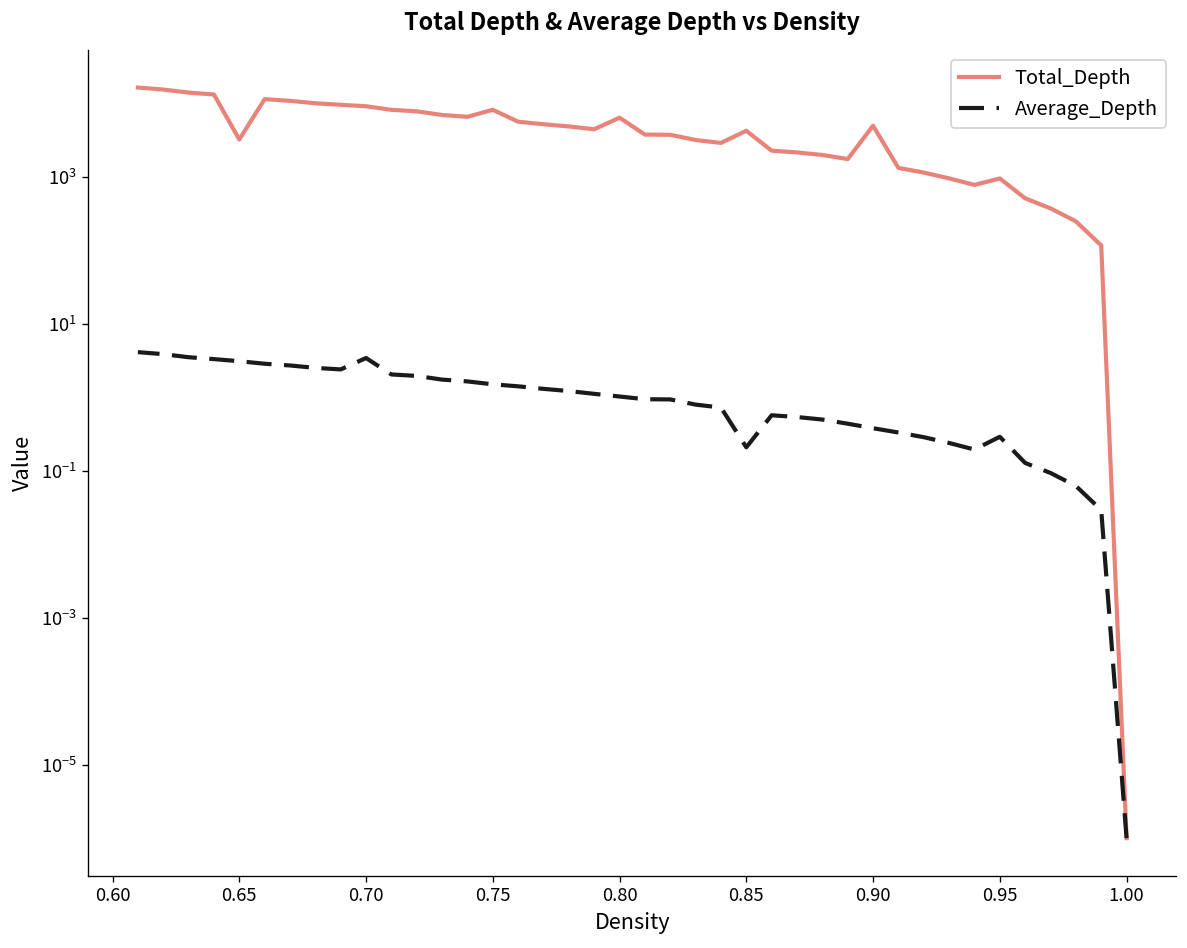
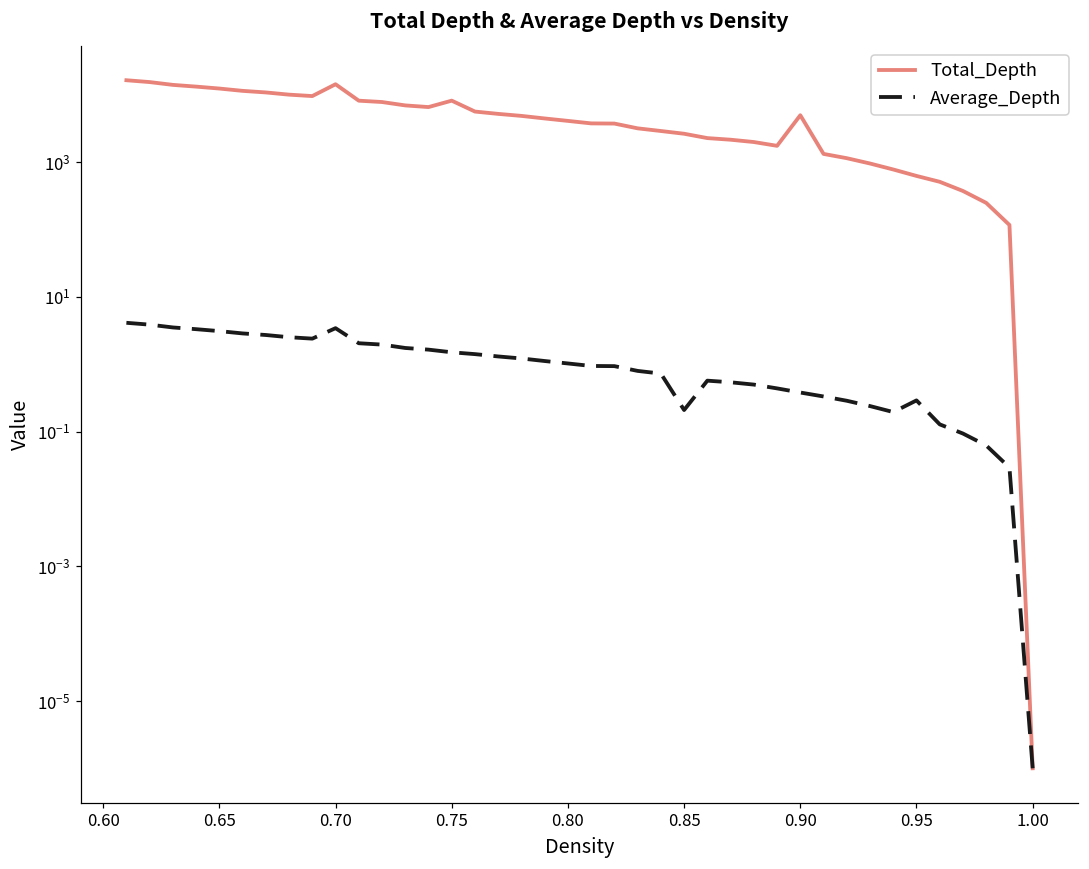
  {
    "Total_Depth": {
-     "0.65": 3000,
-     "0.70": 9000,
+     "0.65": 12000,
+     "0.70": 14000,
      "0.75": 8000,
-     "0.80": 6000,
-     "0.85": 4000,
+     "0.80": 4000,
+     "0.85": 2600,
      "0.90": 5000,
-     "0.95": 1000
+     "0.95": 600
    },
    "Average_Depth": {
      "0.65": 3,
      "0.70": 3,
      "0.75": 1.5,
      "0.80": 1,
      "0.85": 0.21,
      "0.90": 0.4,
      "0.95": 0.3
    }
  }
